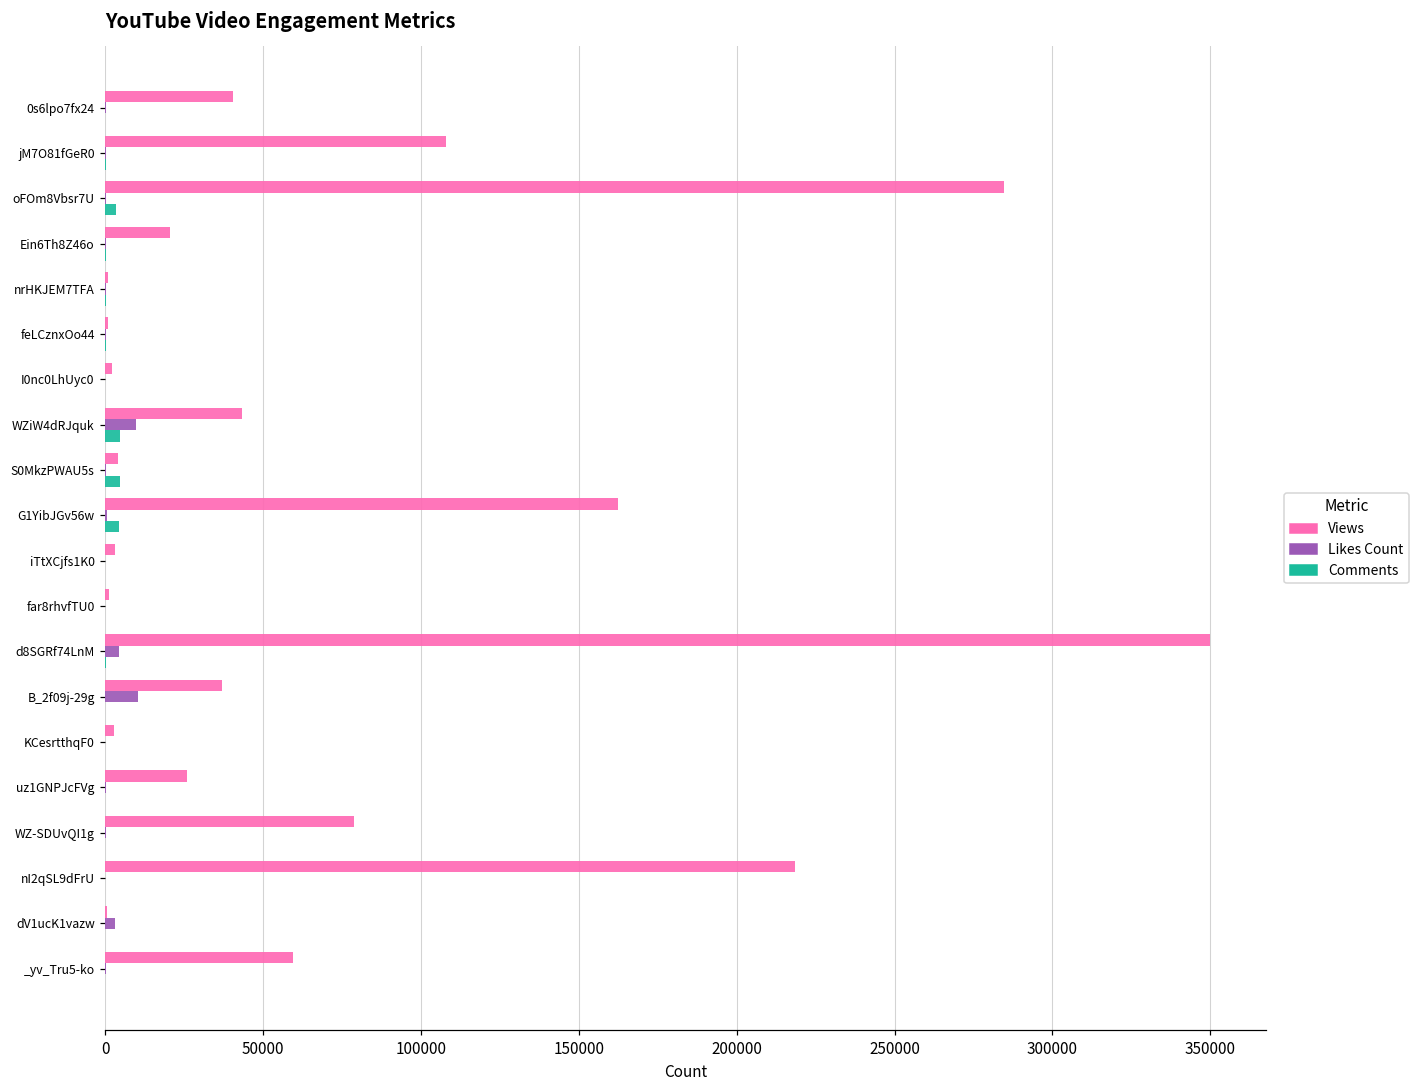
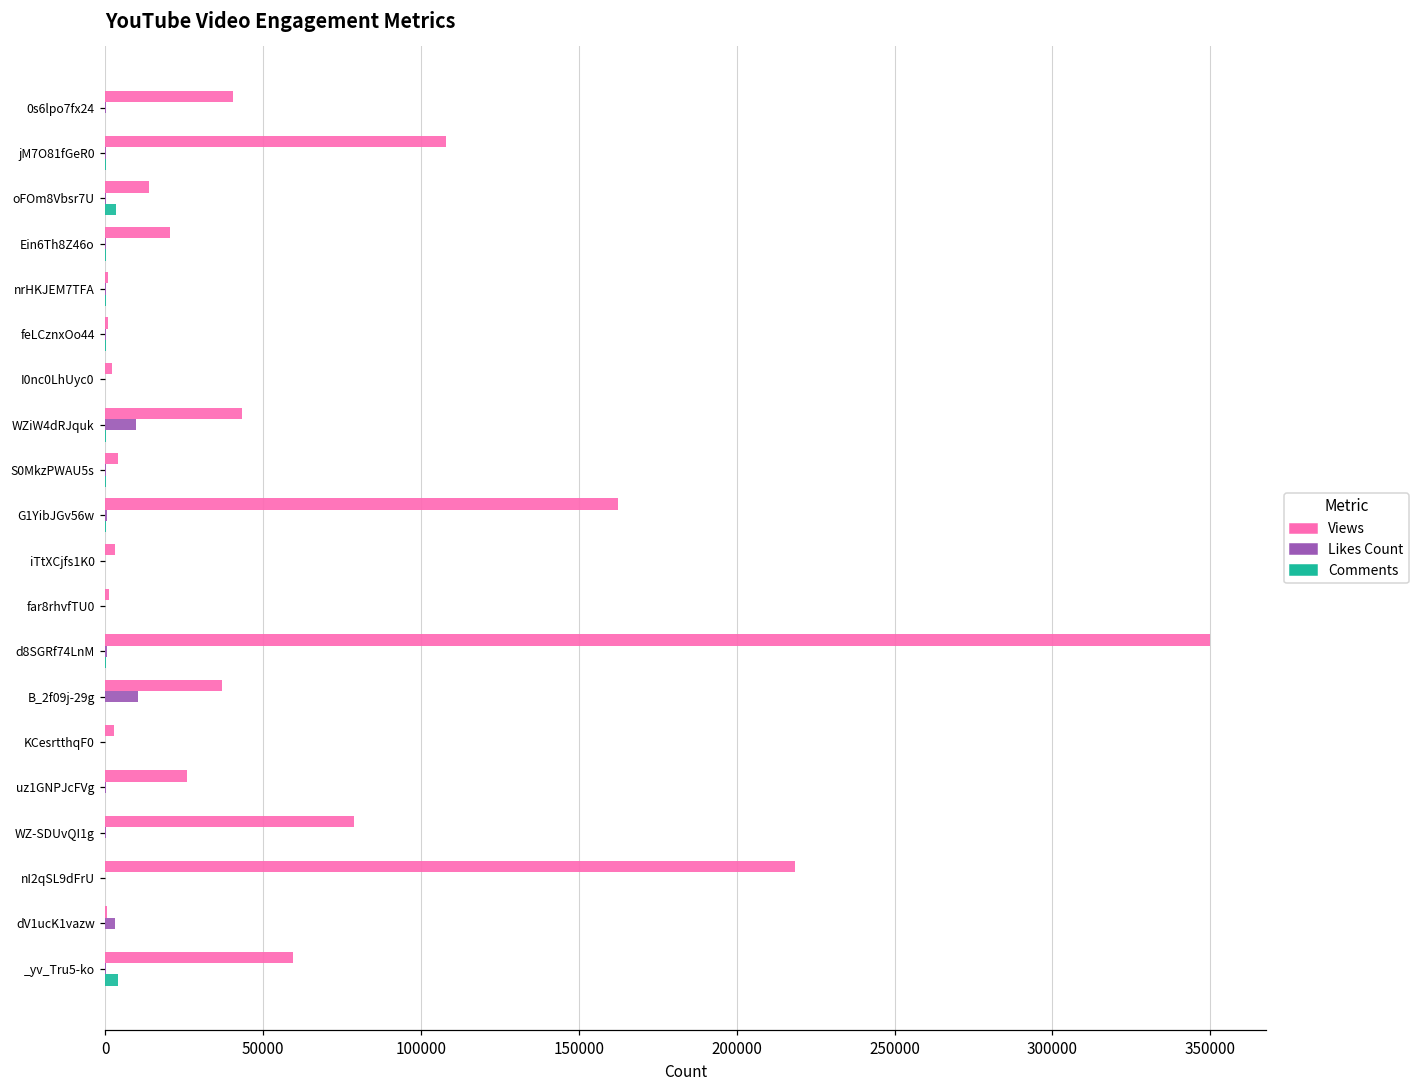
  {
    "Views": {
      "0s6lpo7fx24": 40000,
      "jM7O81fGeR0": 108000,
-     "oFOm8Vbsr7U": 285000,
+     "oFOm8Vbsr7U": 14000,
      "Ein6Th8Z46o": 21000,
      "I0nc0LhUyc0": 2000,
      "WZiW4dRJquk": 43000,
      "S0MkzPWAU5s": 4000,
      "G1YibJGv56w": 162000,
      "iTtXCjfs1K0": 3000,
      "far8rhvfTU0": 1000,
      "d8SGRf74LnM": 350000,
      "B_2f09j-29g": 37000,
      "KCesrtthqF0": 3000,
      "uz1GNPJcFVg": 26000,
      "WZ-SDUvQI1g": 79000,
      "nI2qSL9dFrU": 218000,
      "_yv_Tru5-ko": 60000
    },
    "Likes Count": {
      "WZiW4dRJquk": 10000,
-     "d8SGRf74LnM": 4000,
+     "d8SGRf74LnM": 0,
      "B_2f09j-29g": 10000,
      "dV1ucK1vazw": 3000
    },
    "Comments": {
      "oFOm8Vbsr7U": 3000,
-     "WZiW4dRJquk": 5000,
-     "S0MkzPWAU5s": 5000,
-     "G1YibJGv56w": 4000,
-     "_yv_Tru5-ko": 0
+     "WZiW4dRJquk": 0,
+     "S0MkzPWAU5s": 0,
+     "G1YibJGv56w": 0,
+     "_yv_Tru5-ko": 4000
    }
  }
